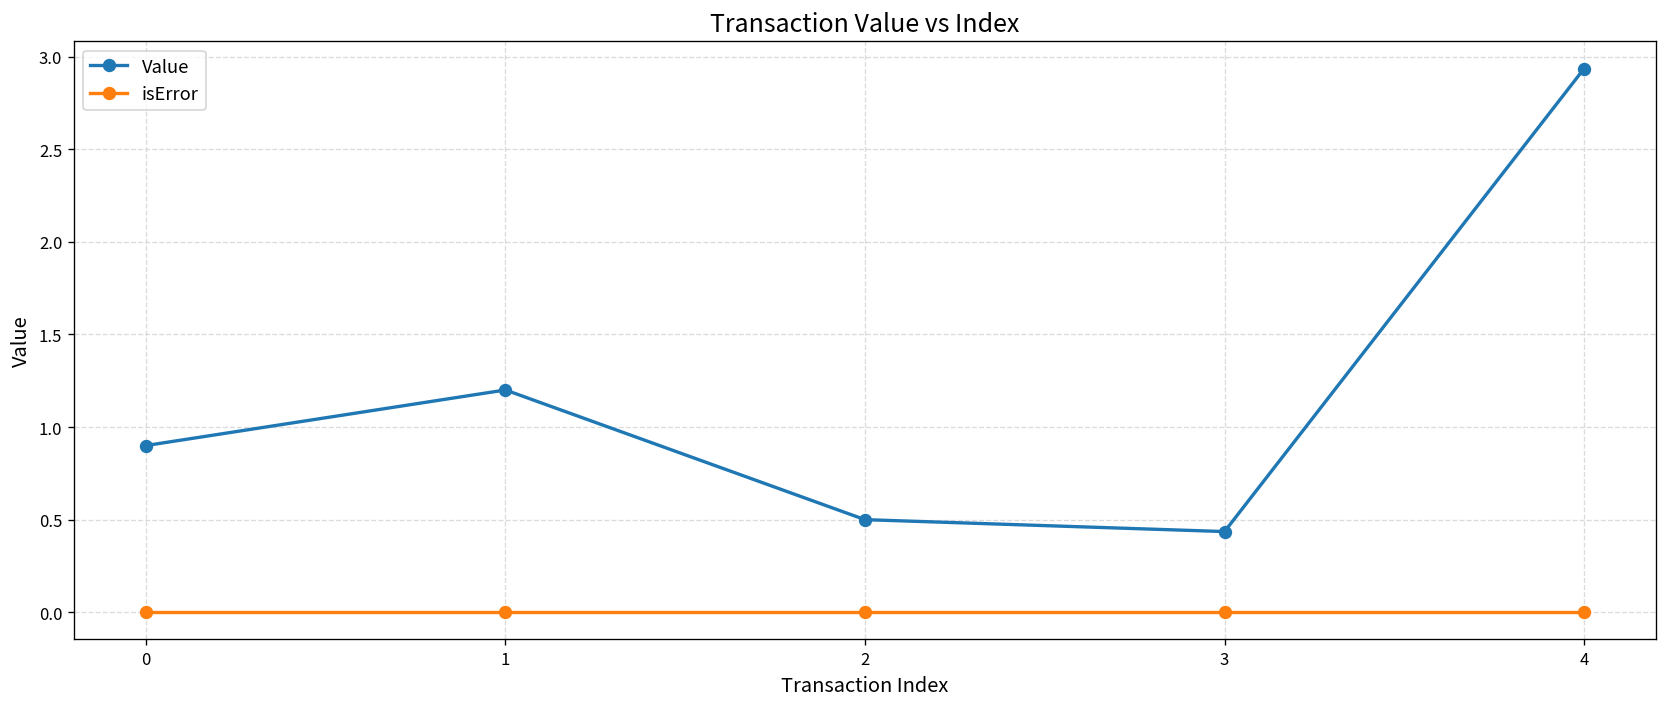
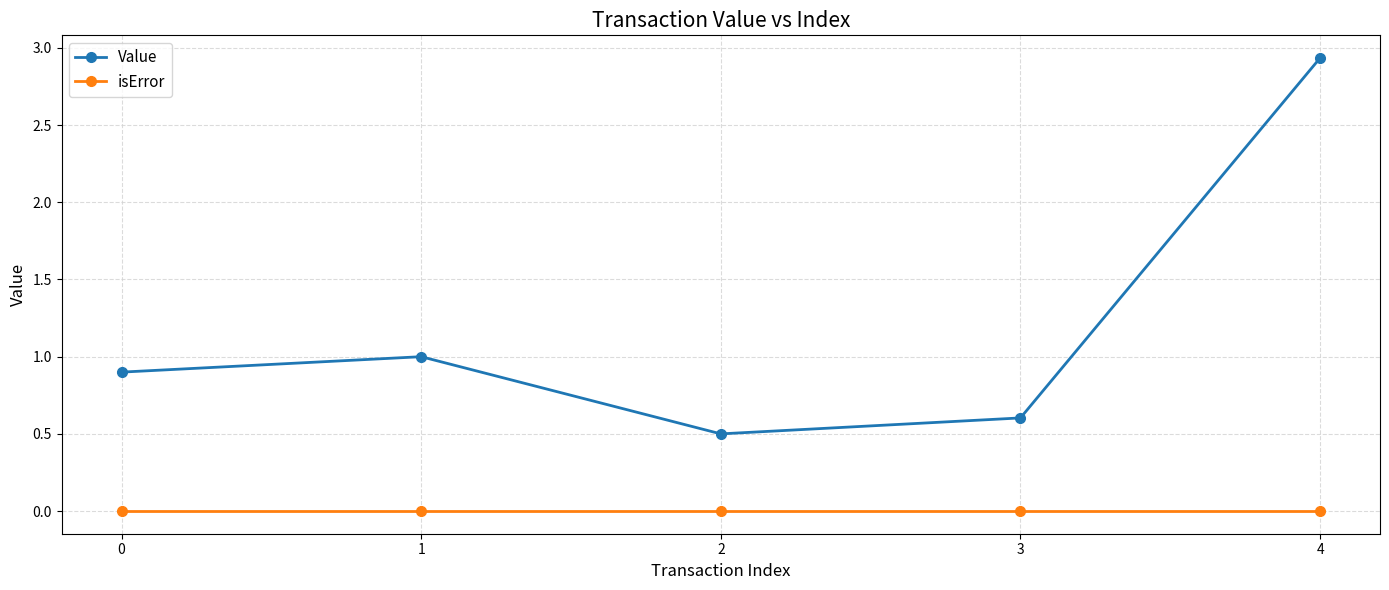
  {
    "Value": {
      "0": 0.90,
-     "1": 1.2,
+     "1": 1.0,
      "2": 0.50,
-     "3": 0.44,
+     "3": 0.60,
      "4": 2.93
    },
    "isError": {
      "0": 0.00,
      "1": 0.00,
      "2": 0.00,
      "3": 0.00,
      "4": 0.00
    }
  }
